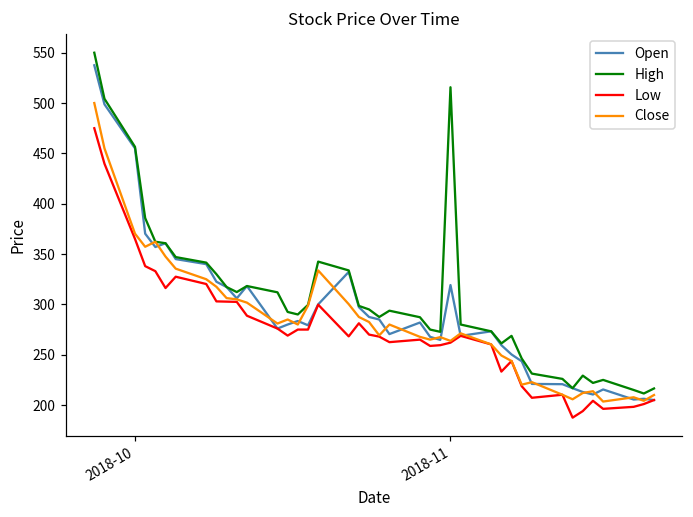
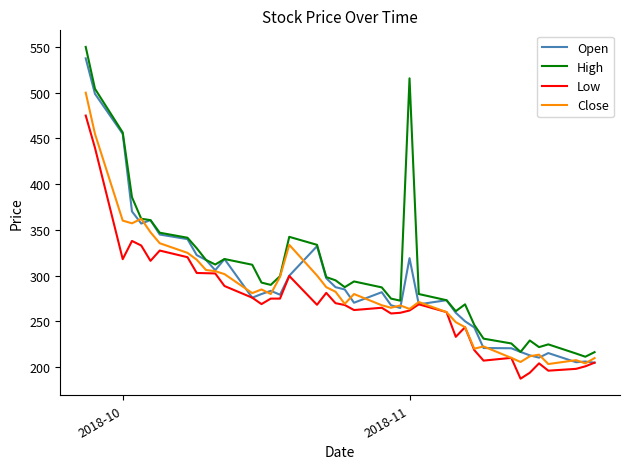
  {
    "Open": {
      "2018-11": 320
    },
    "High": {
      "2018-11": 520
    },
    "Low": {
-     "2018-10": 370
+     "2018-10": 320
    },
    "Close": {
-     "2018-10": 370
+     "2018-10": 360
    }
  }
